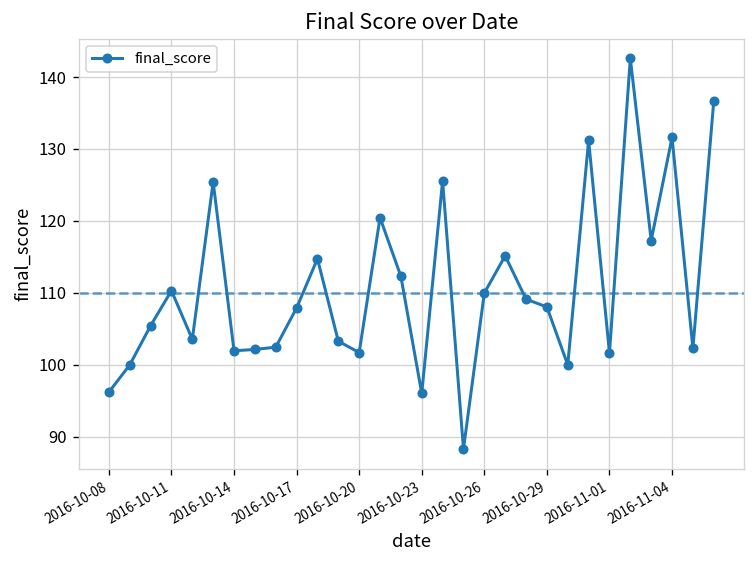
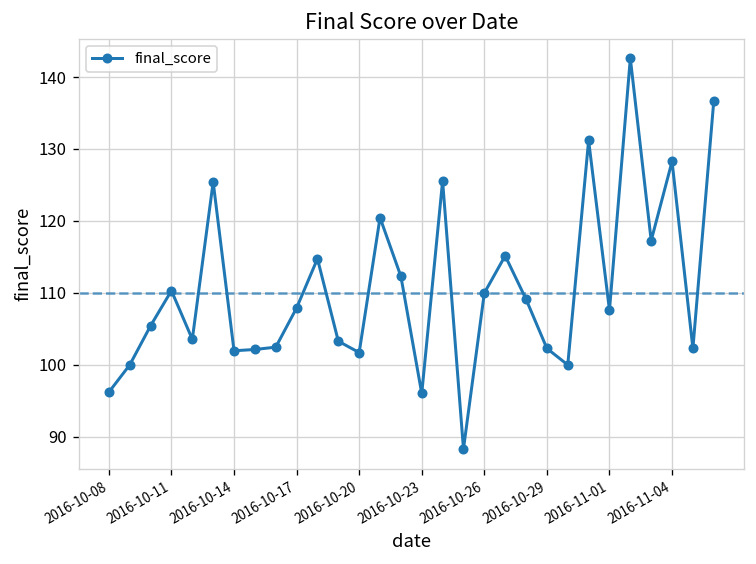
  {
    "2016-10-08": 96,
    "2016-10-11": 110,
    "2016-10-14": 102,
    "2016-10-17": 108,
    "2016-10-20": 102,
    "2016-10-23": 96,
    "2016-10-26": 110,
-   "2016-10-29": 108,
-   "2016-11-01": 102,
-   "2016-11-04": 132
+   "2016-10-29": 102,
+   "2016-11-01": 108,
+   "2016-11-04": 128
  }
